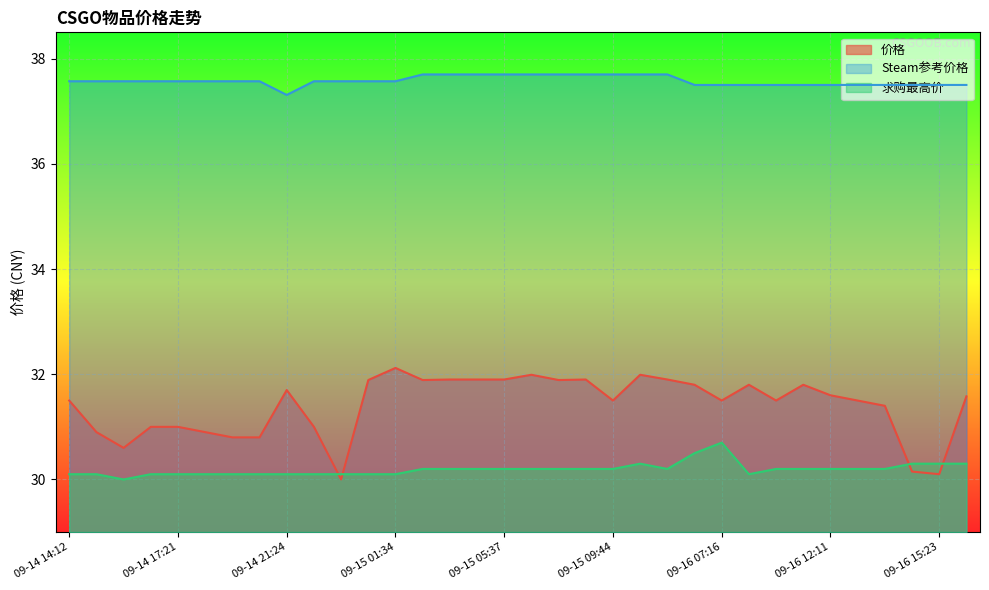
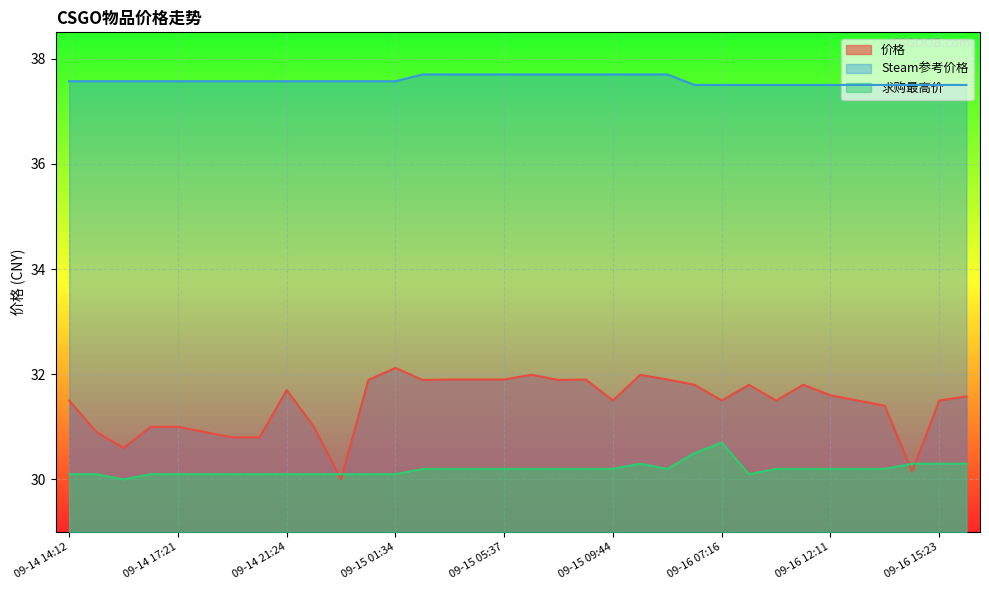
  {
    "价格": {
      "09-14 14:12": 31.5,
      "09-14 17:21": 31.0,
      "09-14 21:24": 31.7,
      "09-15 01:34": 32.1,
      "09-15 05:37": 31.9,
      "09-15 09:44": 31.5,
      "09-16 07:16": 31.5,
      "09-16 12:11": 31.6,
-     "09-16 15:23": 30.1
+     "09-16 15:23": 31.5
    },
    "Steam参考价格": {
      "09-14 14:12": 37.6,
      "09-14 17:21": 37.6,
-     "09-14 21:24": 37.3,
+     "09-14 21:24": 37.6,
      "09-15 01:34": 37.6,
      "09-15 05:37": 37.7,
      "09-15 09:44": 37.7,
      "09-16 07:16": 37.5,
      "09-16 12:11": 37.5
    },
    "求购最高价": {
      "09-14 14:12": 30.1,
      "09-14 17:21": 30.1,
      "09-14 21:24": 30.1,
      "09-15 01:34": 30.1,
      "09-15 05:37": 30.2,
      "09-15 09:44": 30.2,
      "09-16 07:16": 30.7,
      "09-16 12:11": 30.2,
      "09-16 15:23": 30.3
    }
  }
